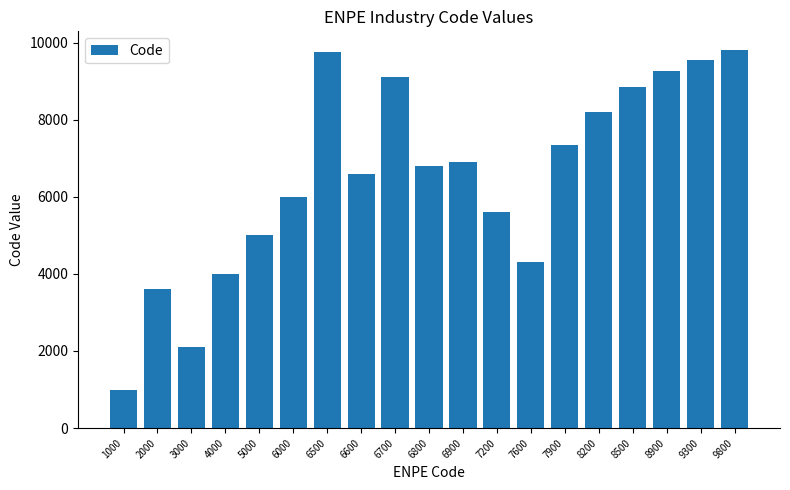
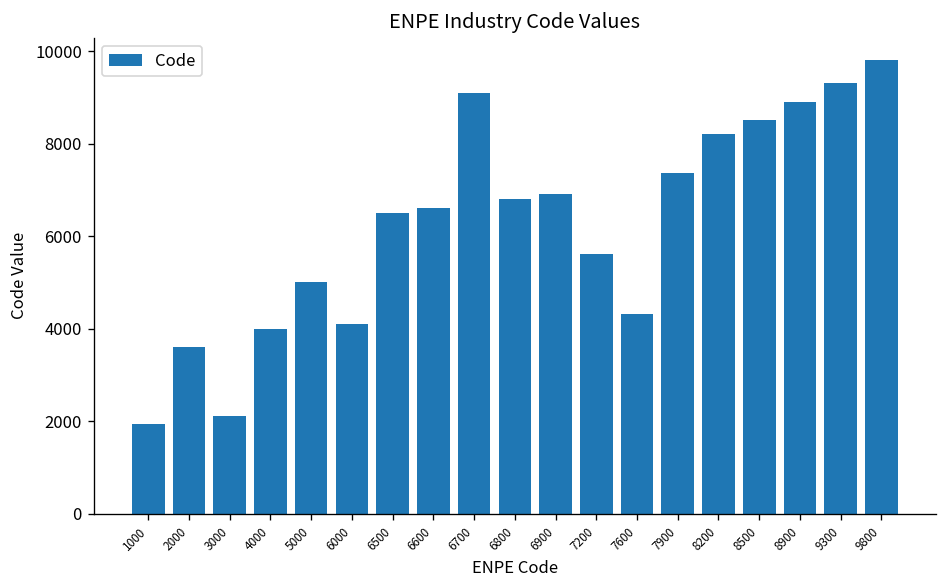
  {
-   "1000": 1000,
+   "1000": 1900,
    "2000": 3600,
    "3000": 2100,
    "4000": 4000,
    "5000": 5000,
-   "6000": 6000,
-   "6500": 9800,
+   "6000": 4100,
+   "6500": 6500,
    "6600": 6600,
    "6700": 9100,
    "6800": 6800,
    "6900": 6900,
    "7200": 5600,
    "7600": 4300,
    "7900": 7400,
    "8200": 8200,
-   "8500": 8900,
-   "8900": 9300,
-   "9300": 9600,
+   "8500": 8500,
+   "8900": 8900,
+   "9300": 9300,
    "9800": 9800
  }
